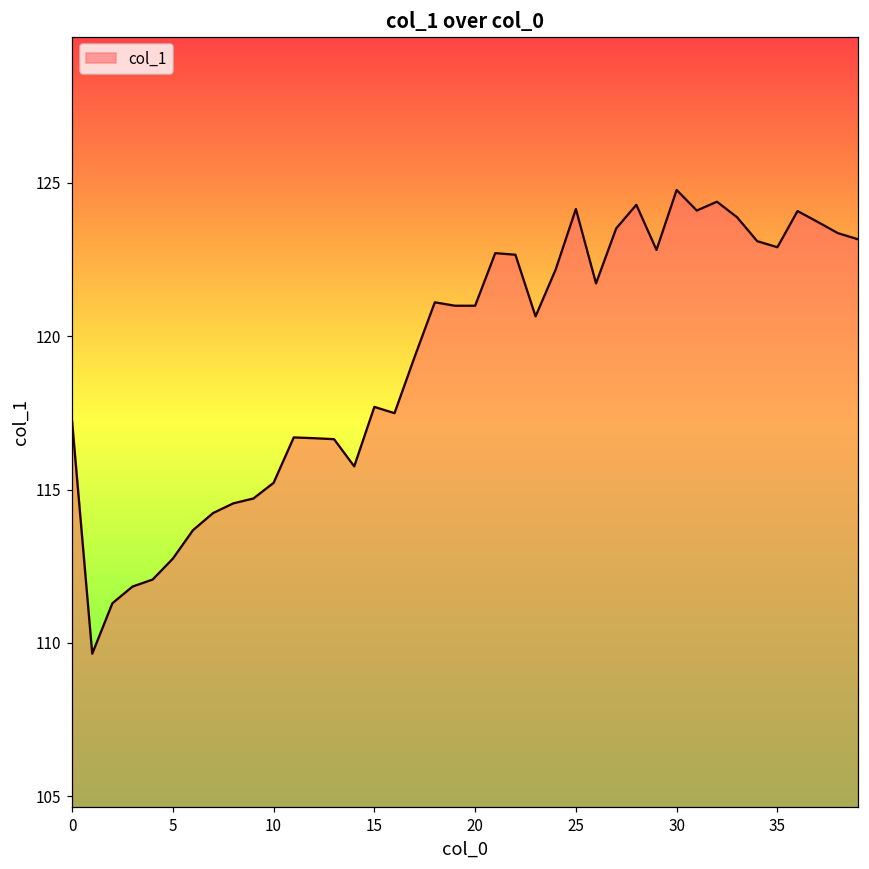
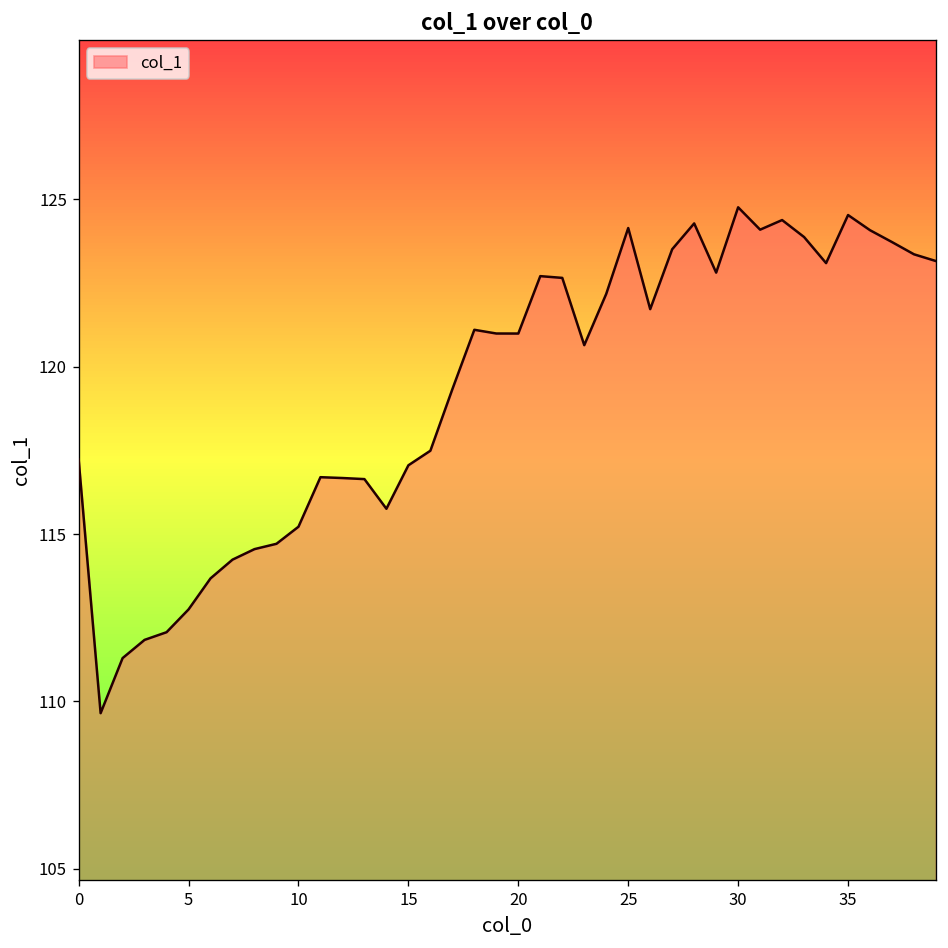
  {
    "0": 117.2,
    "5": 112.7,
    "10": 115.2,
-   "15": 117.7,
+   "15": 117.1,
    "20": 121.0,
    "25": 124.1,
    "30": 124.8,
-   "35": 122.9
+   "35": 124.5
  }
